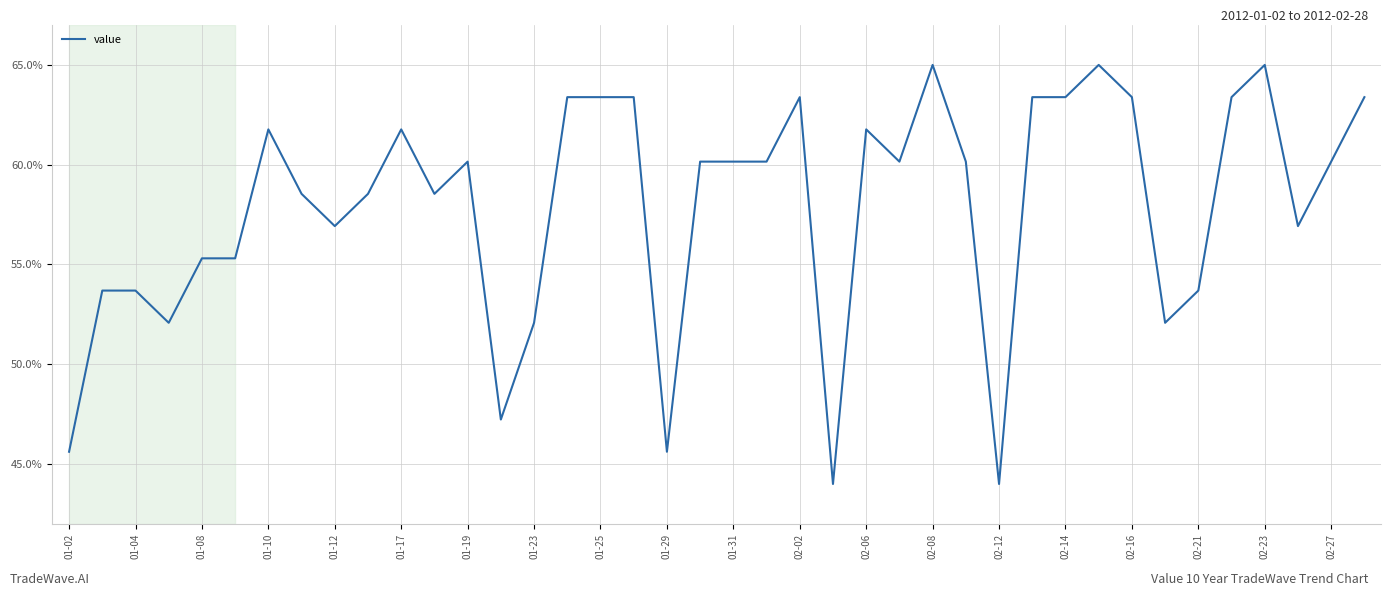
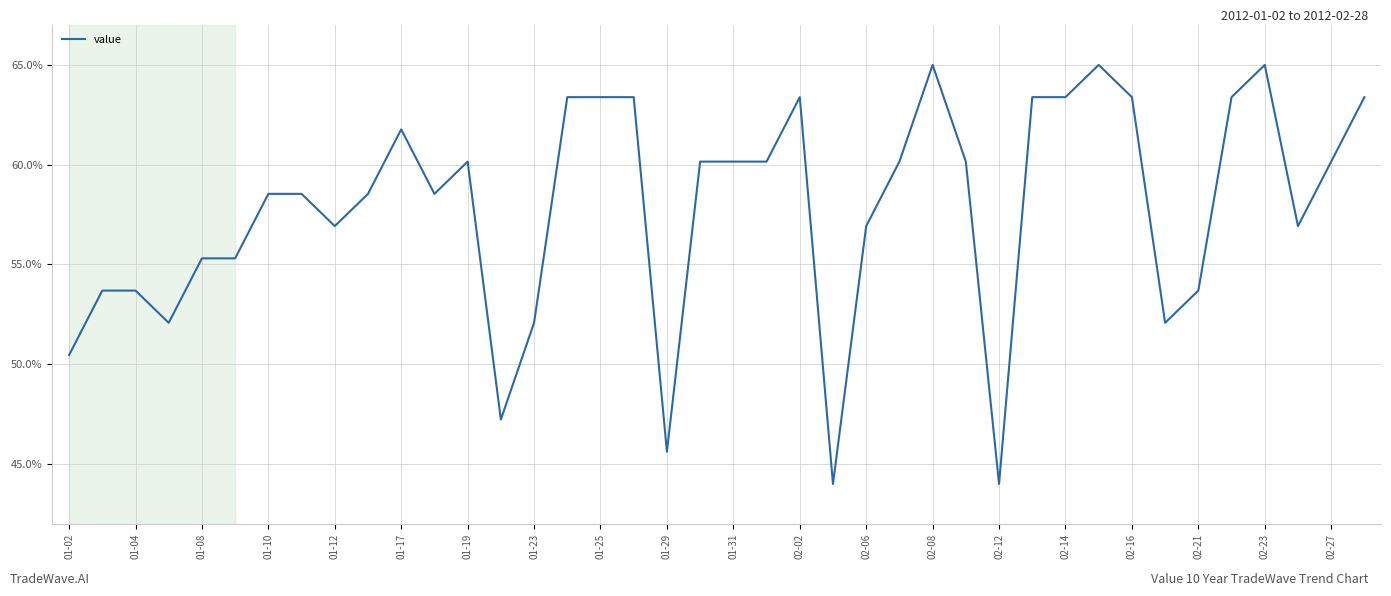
  {
-   "01-02": "45.6%",
+   "01-02": "50.5%",
    "01-04": "53.7%",
    "01-08": "55.3%",
-   "01-10": "61.8%",
+   "01-10": "58.5%",
    "01-12": "56.9%",
    "01-17": "61.8%",
    "01-19": "60.2%",
    "01-23": "52.1%",
    "01-25": "63.4%",
    "01-29": "45.6%",
    "01-31": "60.2%",
    "02-02": "63.4%",
-   "02-06": "61.8%",
+   "02-06": "56.9%",
    "02-08": "65.0%",
    "02-12": "44.0%",
    "02-14": "63.4%",
    "02-16": "63.4%",
    "02-21": "53.7%",
    "02-23": "65.0%",
    "02-27": "60.2%"
  }
